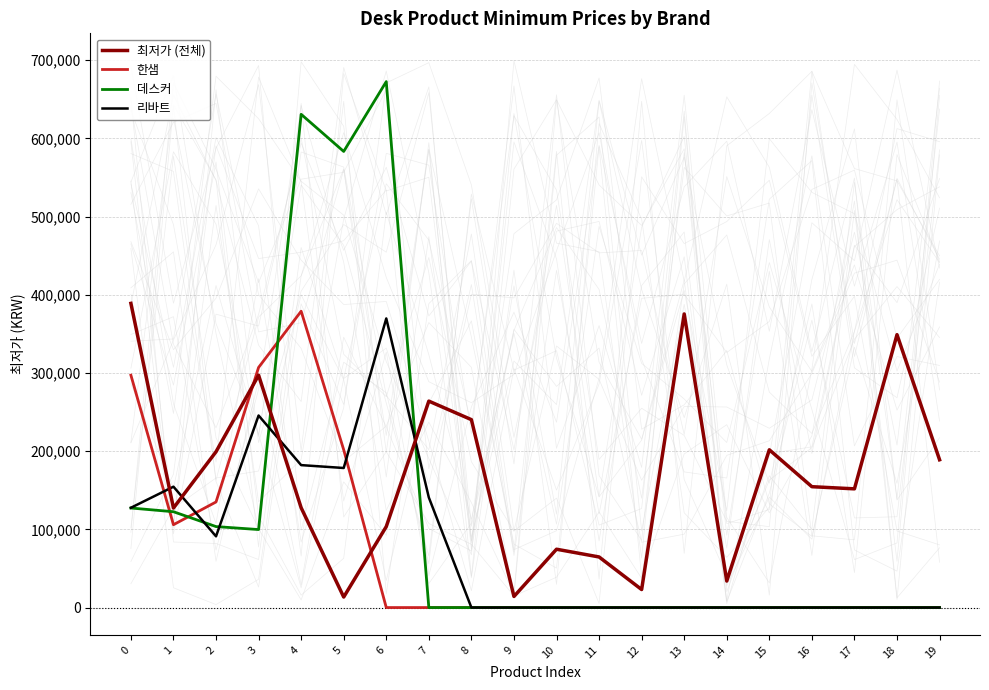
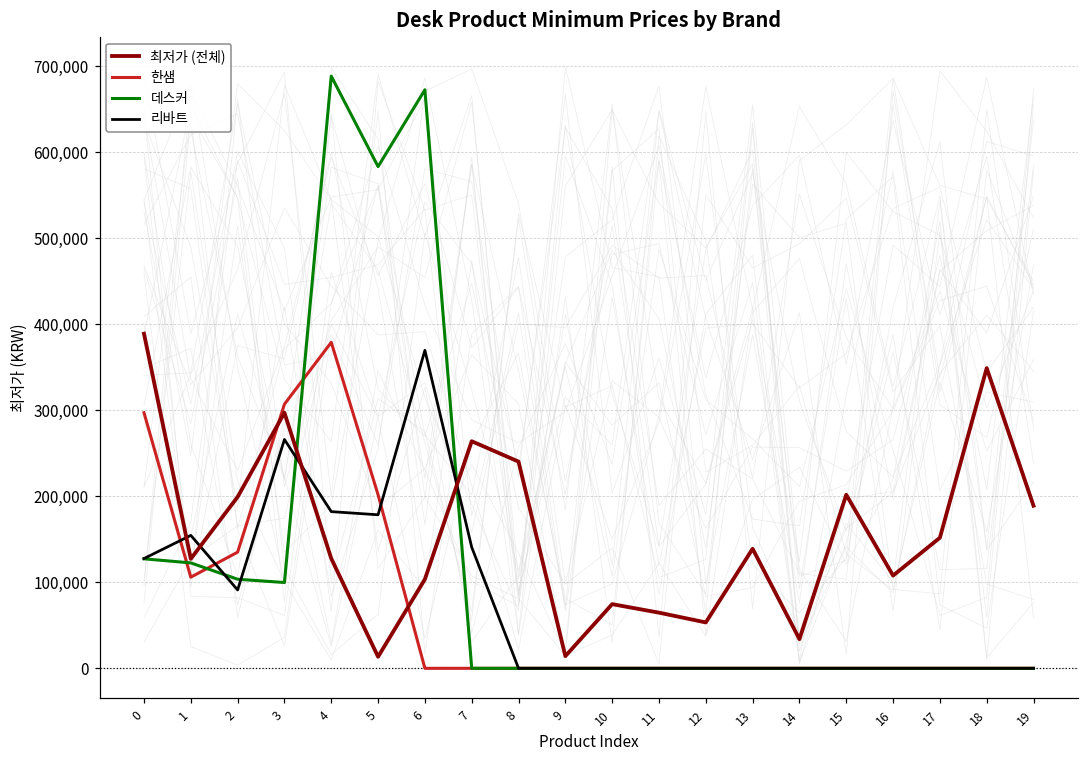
  {
    "최저가 (전체)": {
      "2": "200,000",
      "3": "300,000",
      "4": "130,000",
      "5": "10,000",
      "6": "100,000",
      "8": "240,000",
      "10": "70,000",
      "11": "60,000",
-     "12": "20,000",
-     "13": "380,000",
+     "12": "50,000",
+     "13": "140,000",
      "15": "200,000",
-     "16": "150,000",
+     "16": "110,000",
      "17": "150,000",
      "18": "350,000",
      "19": "190,000"
    },
    "한샘": {
      "0": "300,000",
      "2": "140,000",
      "3": "310,000",
      "4": "380,000",
      "5": "200,000",
      "6": "0"
    },
    "데스커": {
      "1": "120,000",
      "2": "100,000",
-     "4": "630,000",
+     "4": "690,000",
      "5": "580,000"
    },
    "리바트": {
      "2": "90,000",
-     "3": "250,000",
+     "3": "270,000",
      "4": "180,000",
      "5": "180,000",
      "6": "370,000",
      "7": "140,000"
    }
  }
